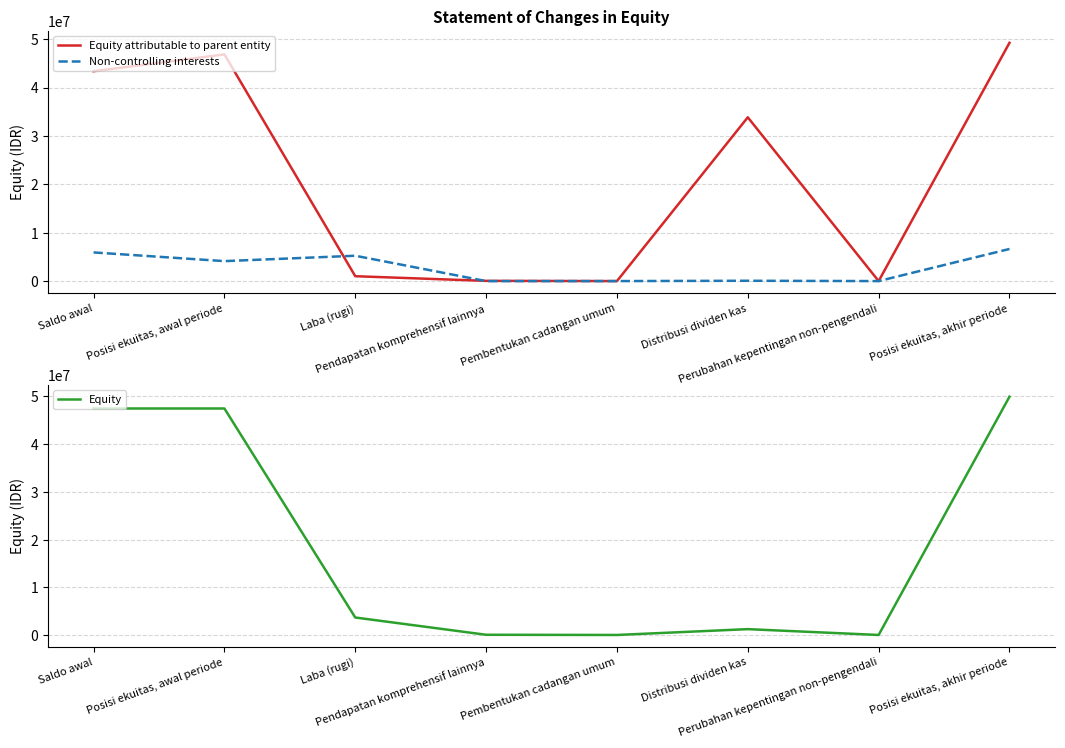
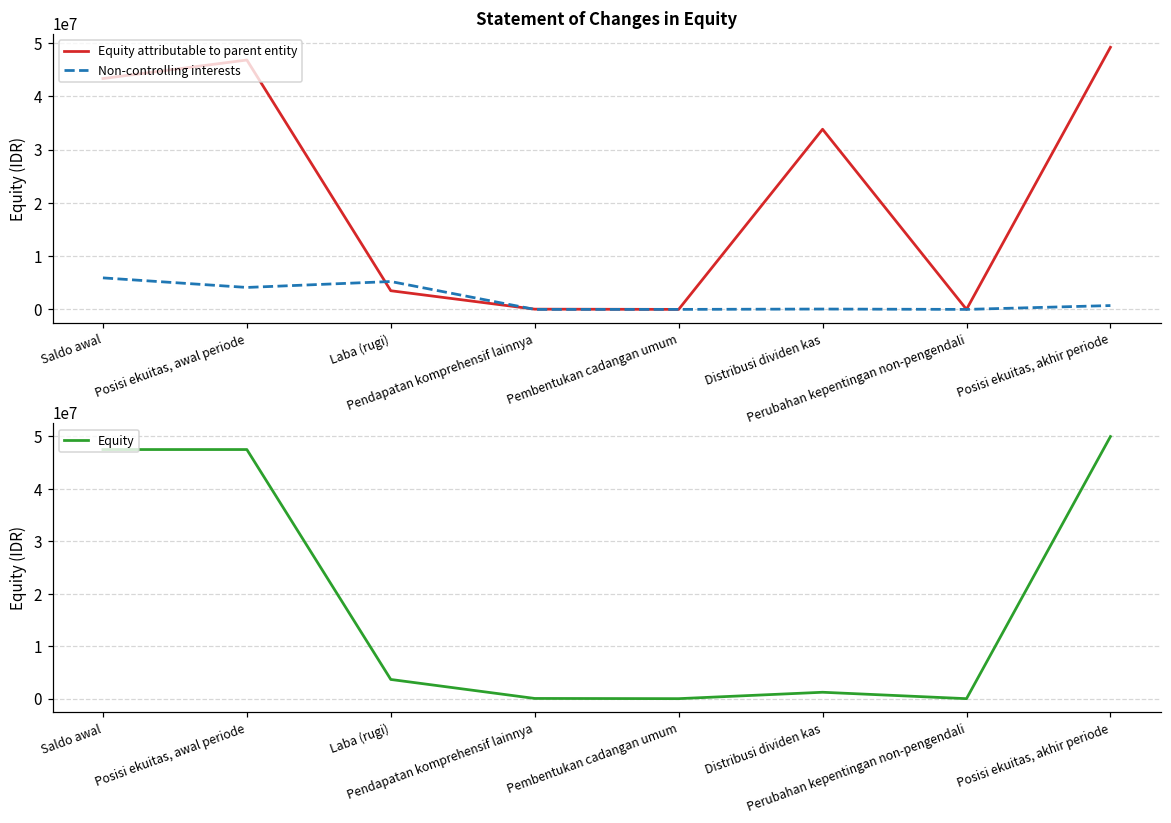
  {
    "Statement of Changes in Equity": {
      "Equity attributable to parent entity": {
        "Saldo awal": 43000000,
-       "Laba (rugi)": 1000000,
+       "Laba (rugi)": 4000000,
        "Distribusi dividen kas": 34000000,
        "Posisi ekuitas, akhir periode": 49000000
      },
      "Non-controlling interests": {
        "Saldo awal": 6000000,
        "Posisi ekuitas, awal periode": 4000000,
        "Laba (rugi)": 5000000,
        "Distribusi dividen kas": 0,
-       "Posisi ekuitas, akhir periode": 7000000
+       "Posisi ekuitas, akhir periode": 1000000
      }
    }
  }
